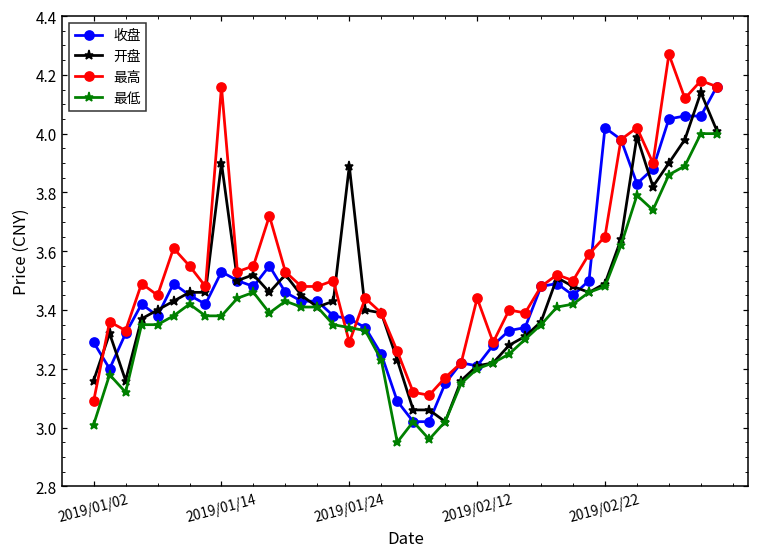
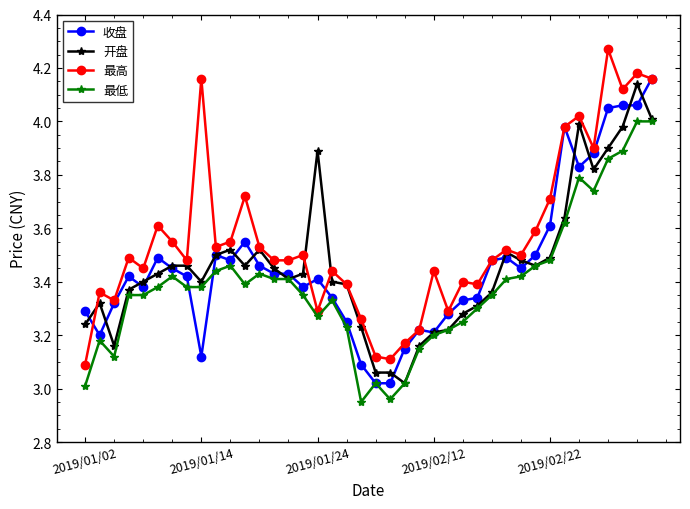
  {
    "收盘": {
      "2019/01/02": 3.29,
-     "2019/01/14": 3.53,
-     "2019/01/24": 3.37,
-     "2019/02/22": 4.02
+     "2019/01/14": 3.12,
+     "2019/01/24": 3.41,
+     "2019/02/22": 3.61
    },
    "开盘": {
-     "2019/01/02": 3.16,
-     "2019/01/14": 3.9,
+     "2019/01/02": 3.24,
+     "2019/01/14": 3.4,
      "2019/01/24": 3.89,
      "2019/02/22": 3.49
    },
    "最高": {
      "2019/01/02": 3.09,
      "2019/01/14": 4.16,
      "2019/01/24": 3.29,
      "2019/02/12": 3.44,
-     "2019/02/22": 3.65
+     "2019/02/22": 3.71
    },
    "最低": {
      "2019/01/02": 3.01,
      "2019/01/14": 3.38,
-     "2019/01/24": 3.34,
+     "2019/01/24": 3.27,
      "2019/02/12": 3.20,
      "2019/02/22": 3.48
    }
  }
